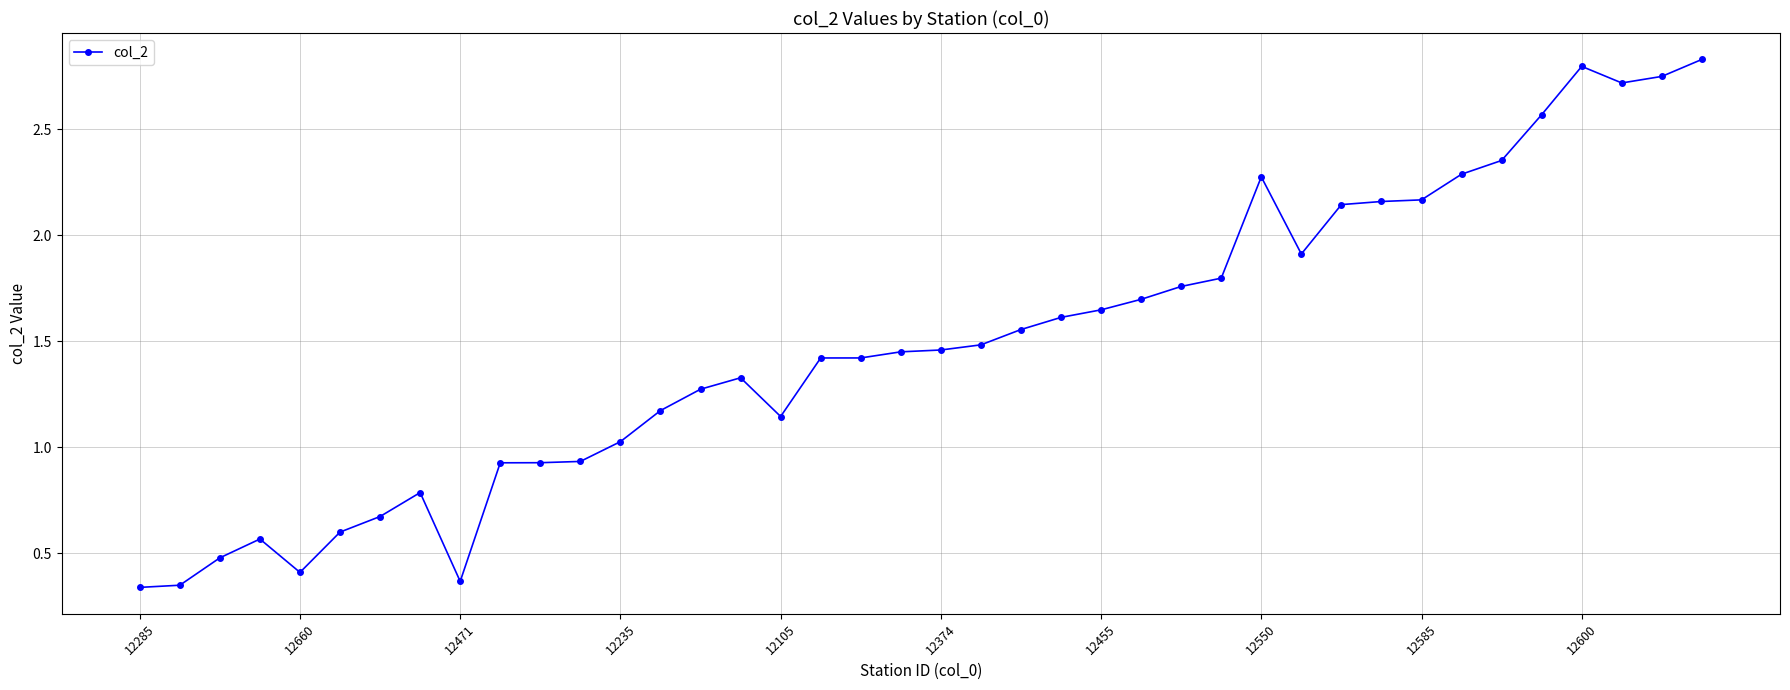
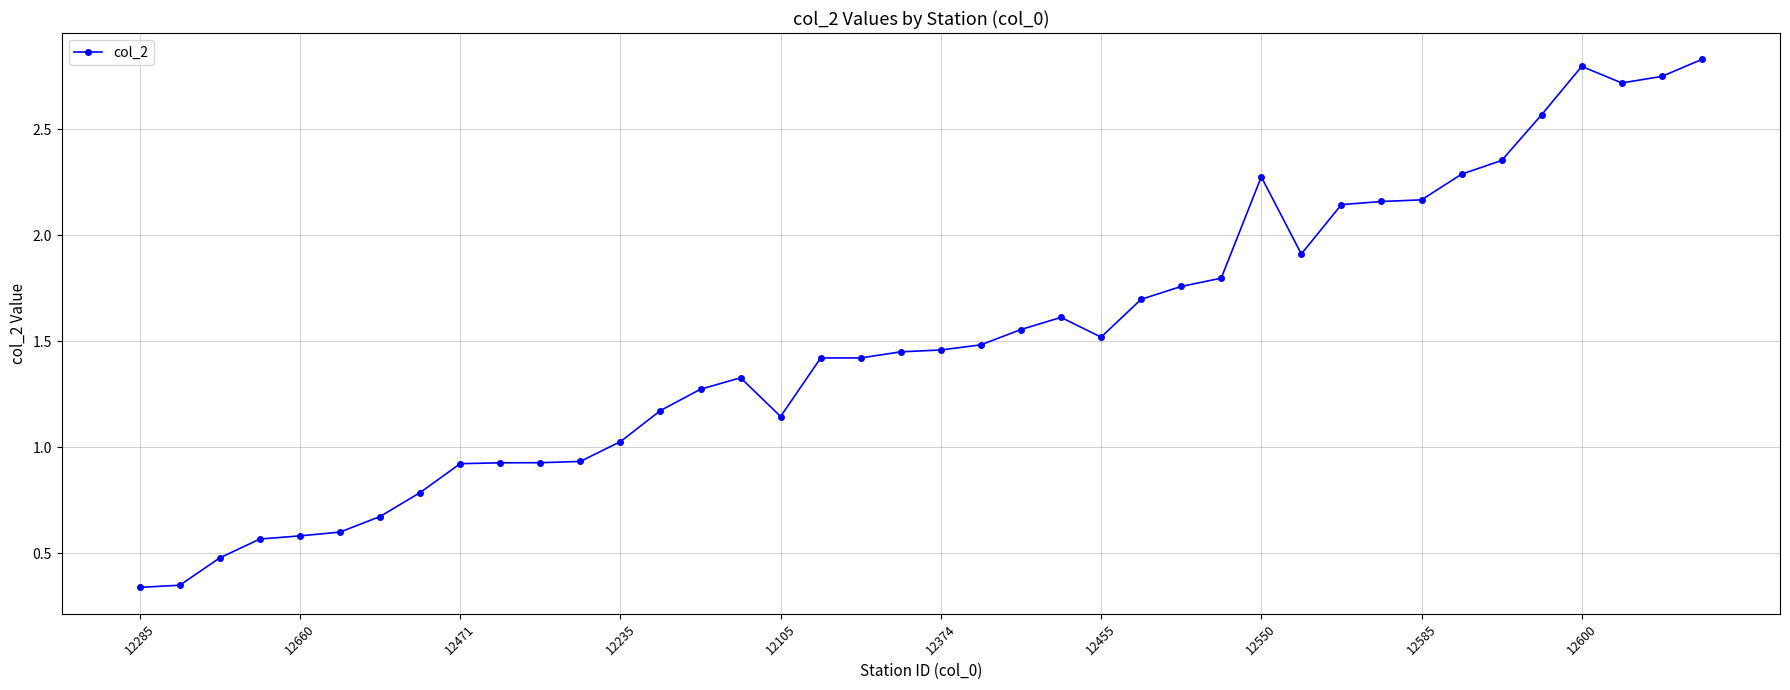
  {
    "12285": 0.34,
-   "12660": 0.41,
-   "12471": 0.37,
+   "12660": 0.58,
+   "12471": 0.92,
    "12235": 1.03,
    "12105": 1.15,
    "12374": 1.46,
-   "12455": 1.65,
+   "12455": 1.52,
    "12550": 2.28,
    "12585": 2.17,
    "12600": 2.80
  }
